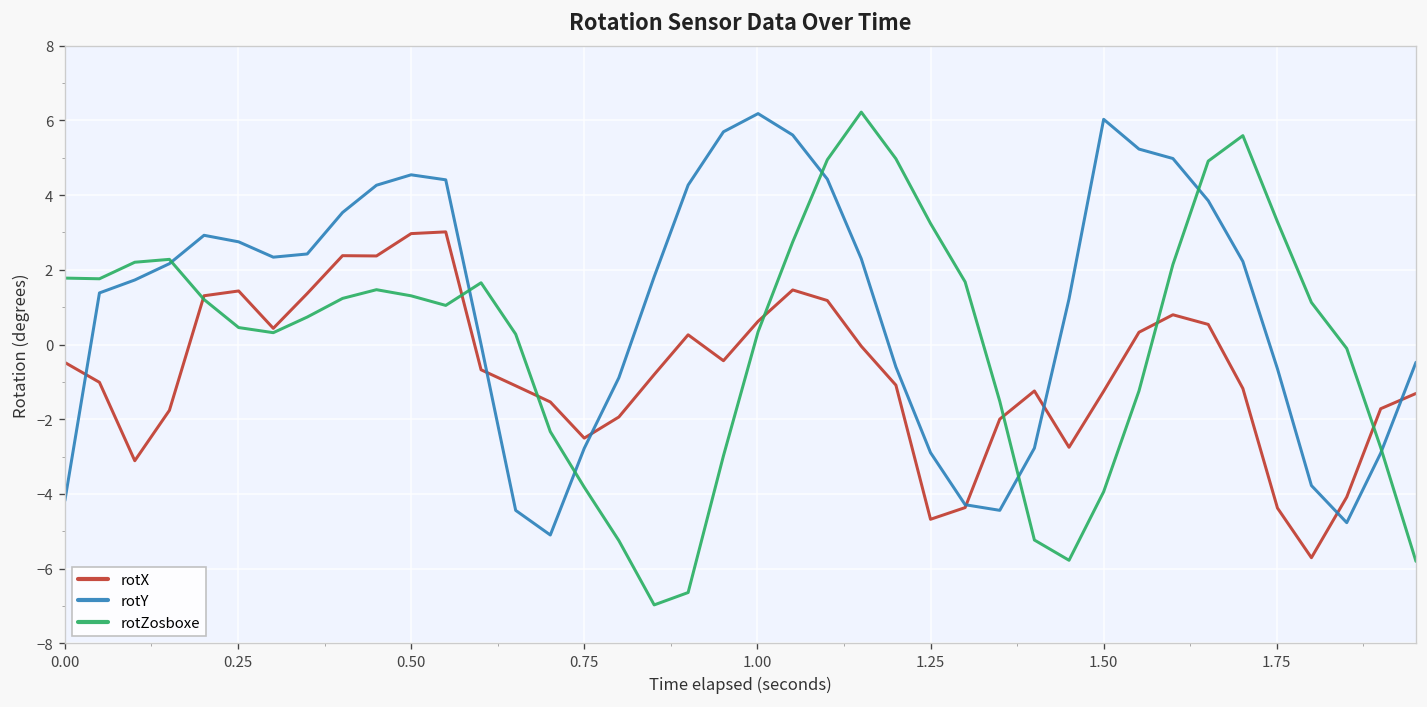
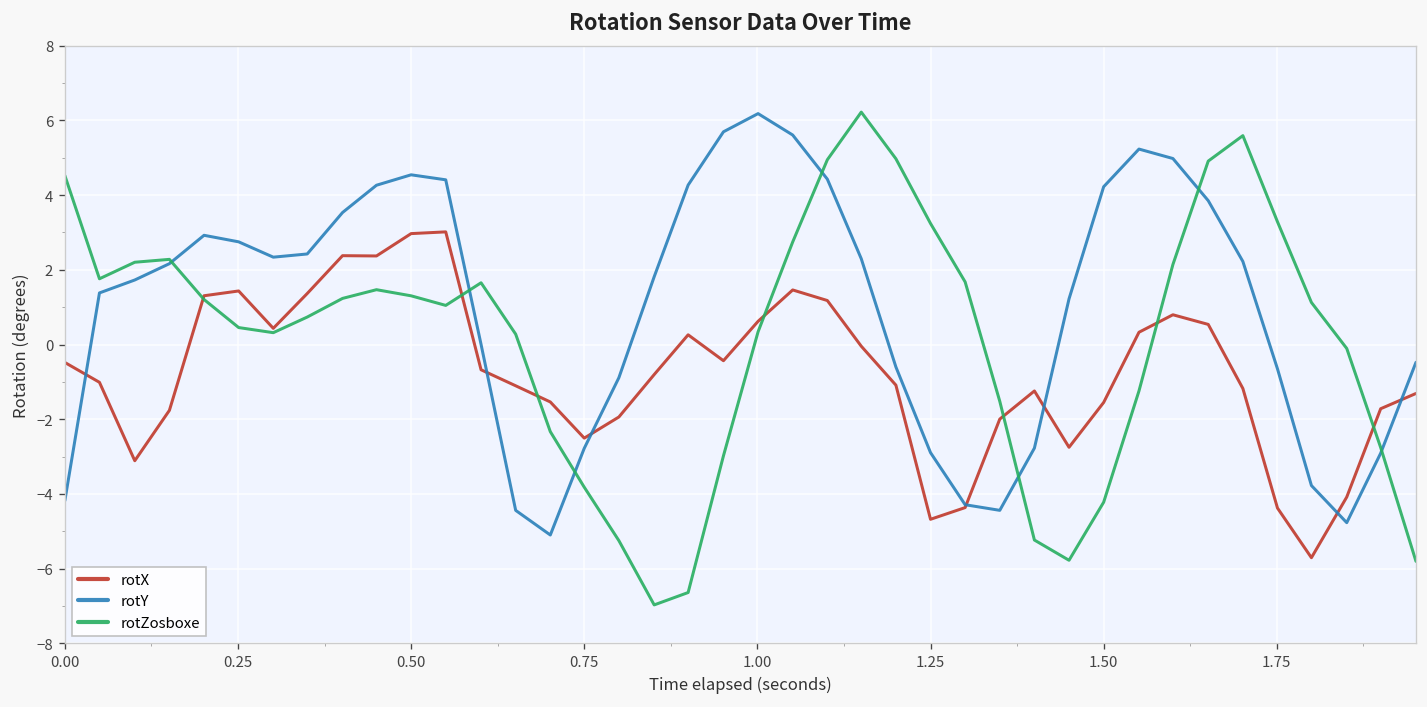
  {
    "rotX": {
      "0.00": -0.5,
      "0.50": 3.0,
      "0.75": -2.5,
      "1.25": -4.7,
-     "1.50": -1.3
+     "1.50": -1.6
    },
    "rotY": {
      "0.00": -4.2,
      "0.50": 4.5,
      "0.75": -2.8,
      "1.25": -2.9,
-     "1.50": 6.0
+     "1.50": 4.2
    },
    "rotZosboxe": {
-     "0.00": 1.8,
+     "0.00": 4.5,
      "0.50": 1.3,
      "0.75": -3.8,
      "1.25": 3.2,
-     "1.50": -3.9
+     "1.50": -4.2
    }
  }
